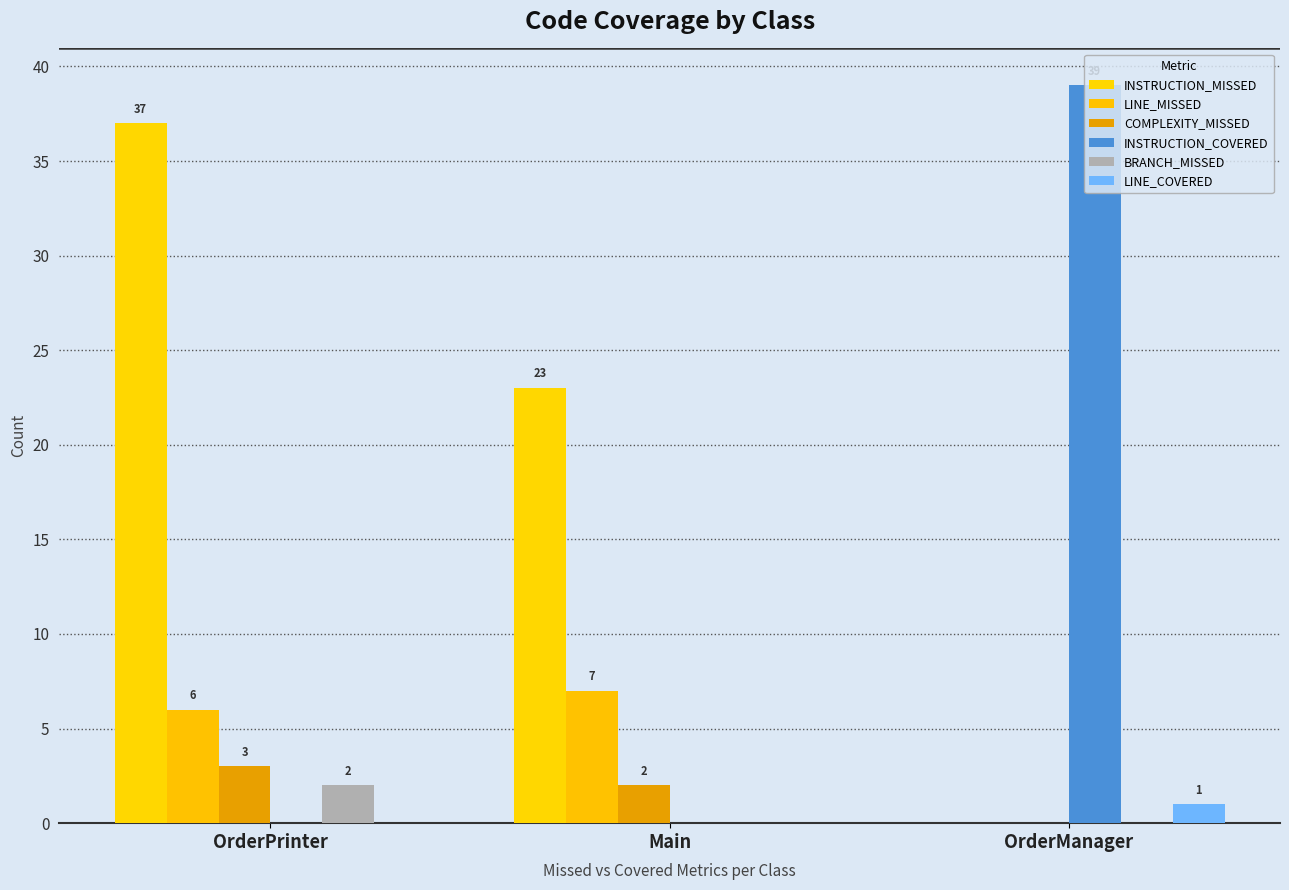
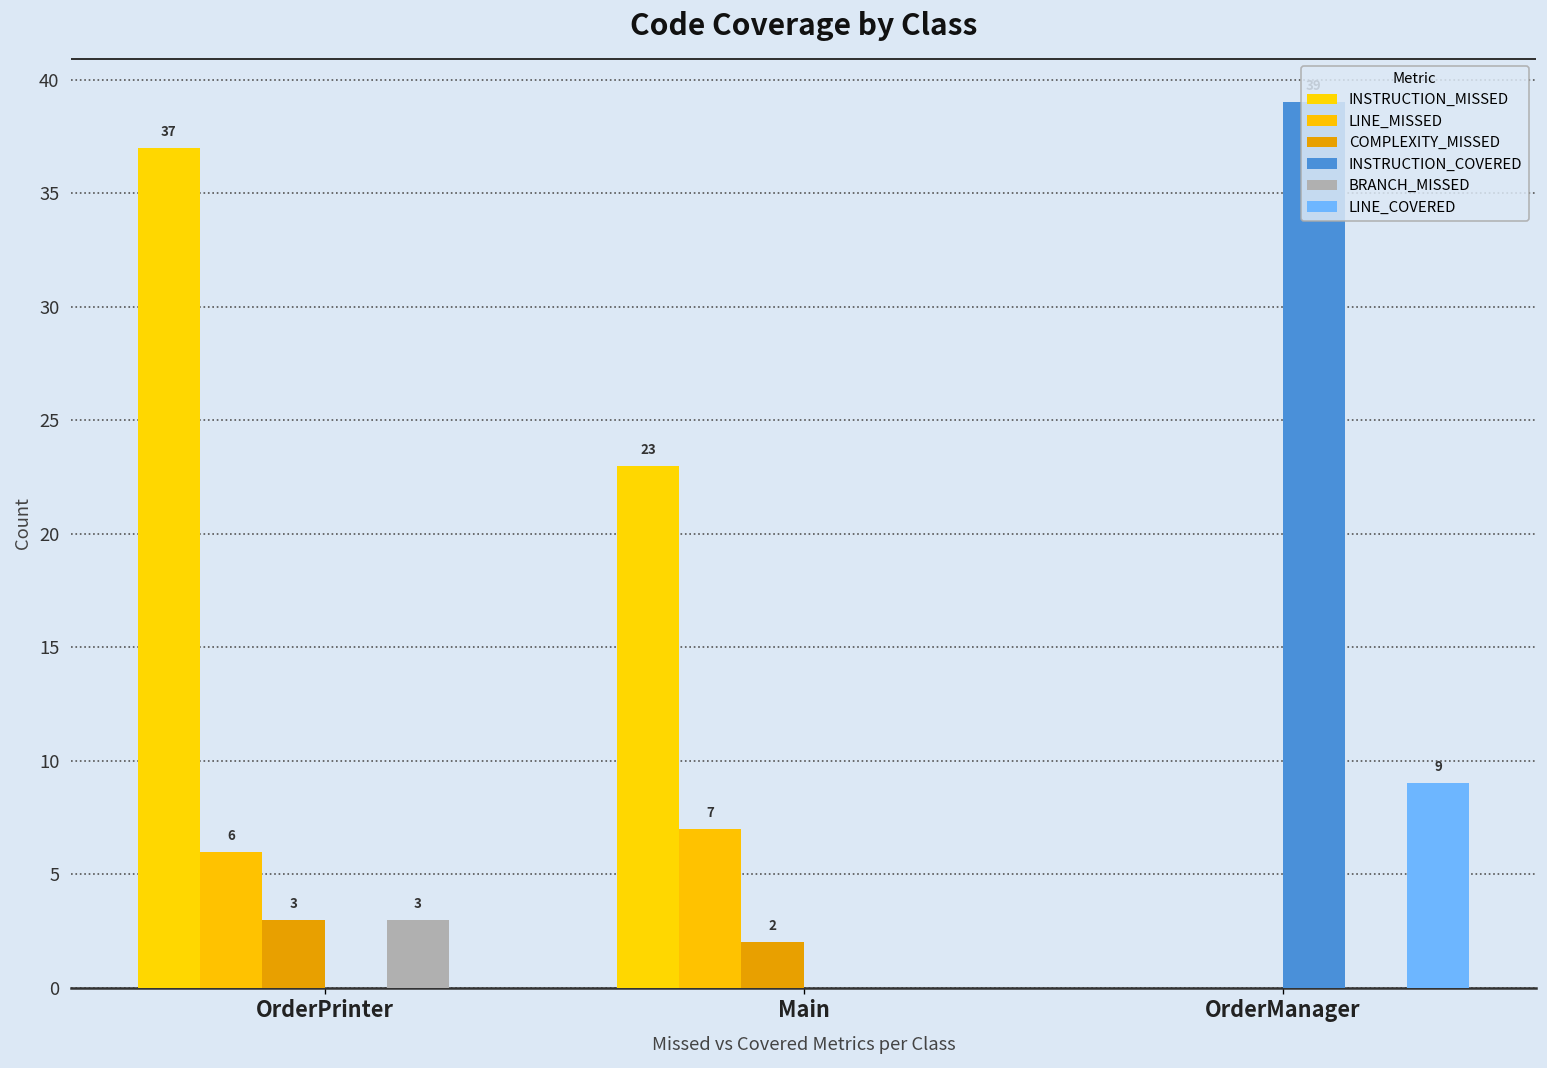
  {
    "INSTRUCTION_COVERED": {
      "OrderPrinter": 0.0,
      "Main": 0.0
    },
    "BRANCH_MISSED": {
-     "OrderPrinter": 2
+     "OrderPrinter": 3
    },
    "LINE_COVERED": {
-     "OrderManager": 1
+     "OrderManager": 9
    }
  }
